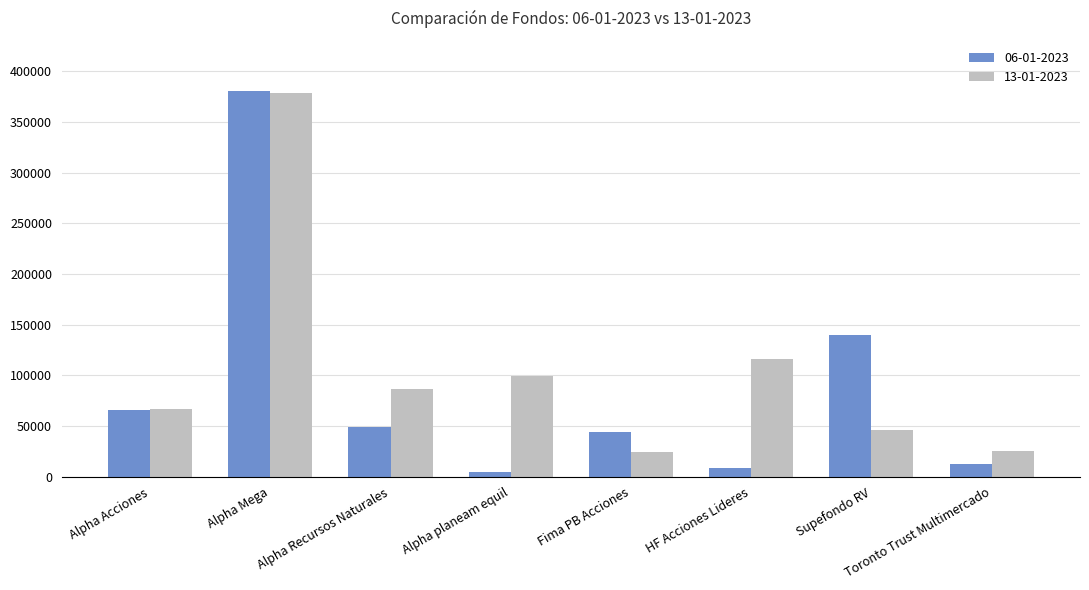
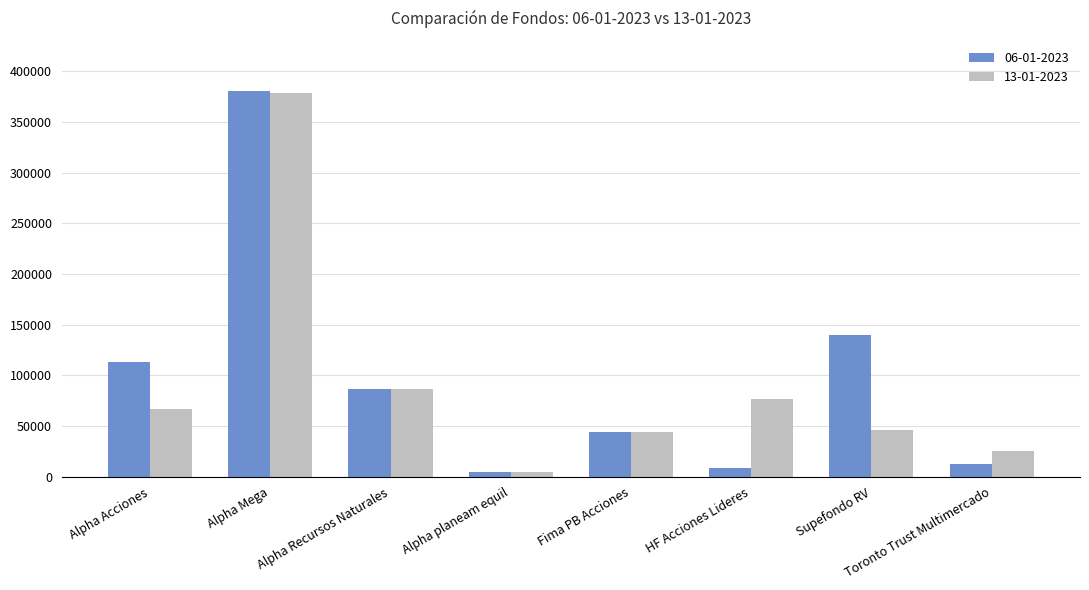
  {
    "06-01-2023": {
-     "Alpha Acciones": 66000,
+     "Alpha Acciones": 114000,
      "Alpha Mega": 380000,
-     "Alpha Recursos Naturales": 49000,
+     "Alpha Recursos Naturales": 86000,
      "Alpha planeam equil": 5000,
      "Fima PB Acciones": 44000,
      "HF Acciones Lideres": 8000,
      "Supefondo RV": 140000,
      "Toronto Trust Multimercado": 12000
    },
    "13-01-2023": {
      "Alpha Acciones": 67000,
      "Alpha Mega": 379000,
      "Alpha Recursos Naturales": 86000,
-     "Alpha planeam equil": 99000,
-     "Fima PB Acciones": 24000,
-     "HF Acciones Lideres": 117000,
+     "Alpha planeam equil": 5000,
+     "Fima PB Acciones": 44000,
+     "HF Acciones Lideres": 76000,
      "Supefondo RV": 46000,
      "Toronto Trust Multimercado": 26000
    }
  }
